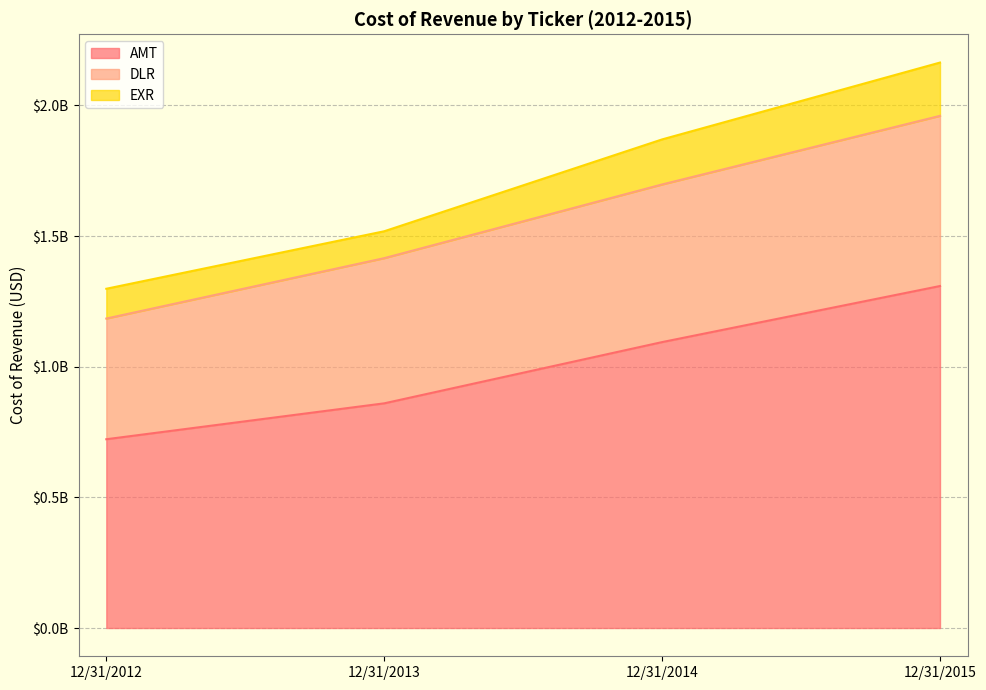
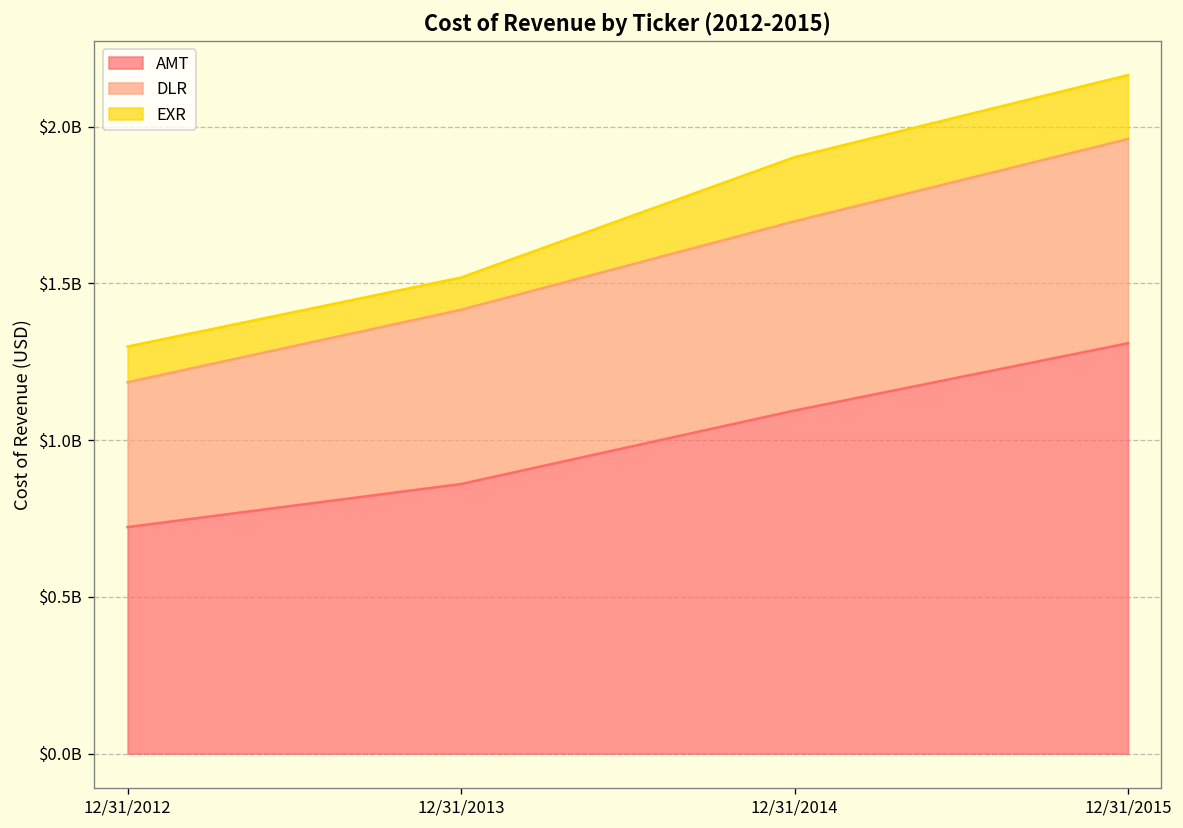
  {
    "EXR": {
      "12/31/2012": "$110000000",
      "12/31/2013": "$100000000",
-     "12/31/2014": "$170000000",
+     "12/31/2014": "$200000000",
      "12/31/2015": "$200000000"
    }
  }
